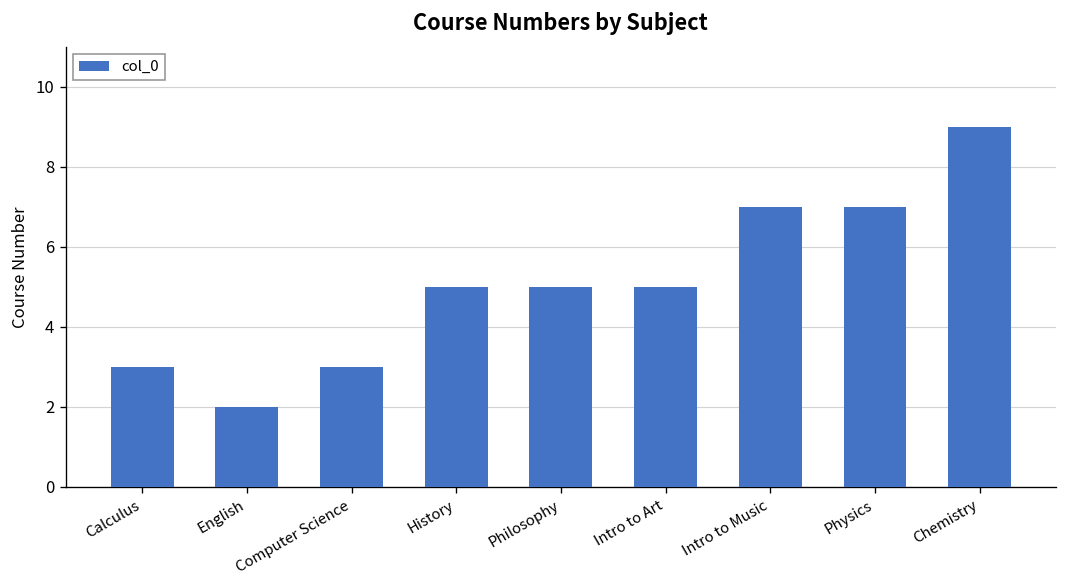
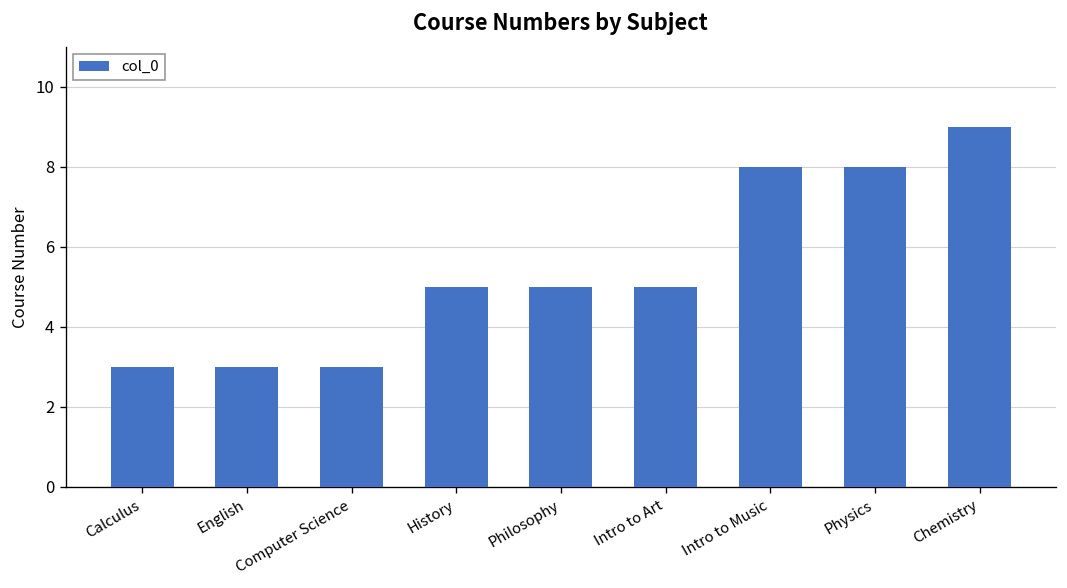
  {
    "Calculus": 3,
-   "English": 2,
+   "English": 3,
    "Computer Science": 3,
    "History": 5,
    "Philosophy": 5,
    "Intro to Art": 5,
-   "Intro to Music": 7,
-   "Physics": 7,
+   "Intro to Music": 8,
+   "Physics": 8,
    "Chemistry": 9
  }
